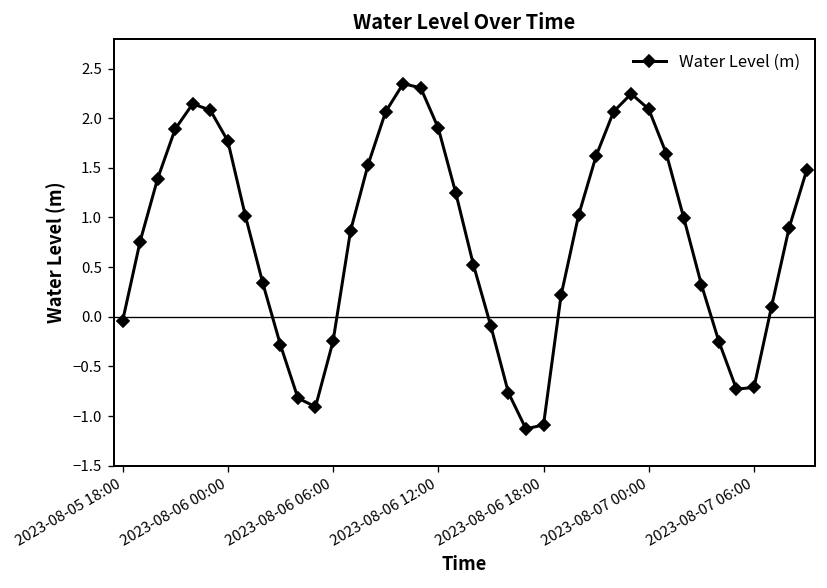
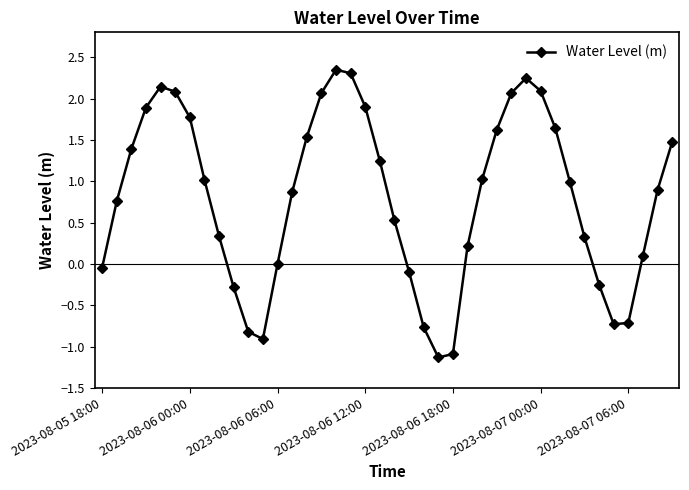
  {
    "2023-08-05 18:00": 0.0,
    "2023-08-06 00:00": 1.8,
-   "2023-08-06 06:00": -0.2,
+   "2023-08-06 06:00": 0.0,
    "2023-08-06 12:00": 1.9,
    "2023-08-06 18:00": -1.1,
    "2023-08-07 00:00": 2.1,
    "2023-08-07 06:00": -0.7
  }
